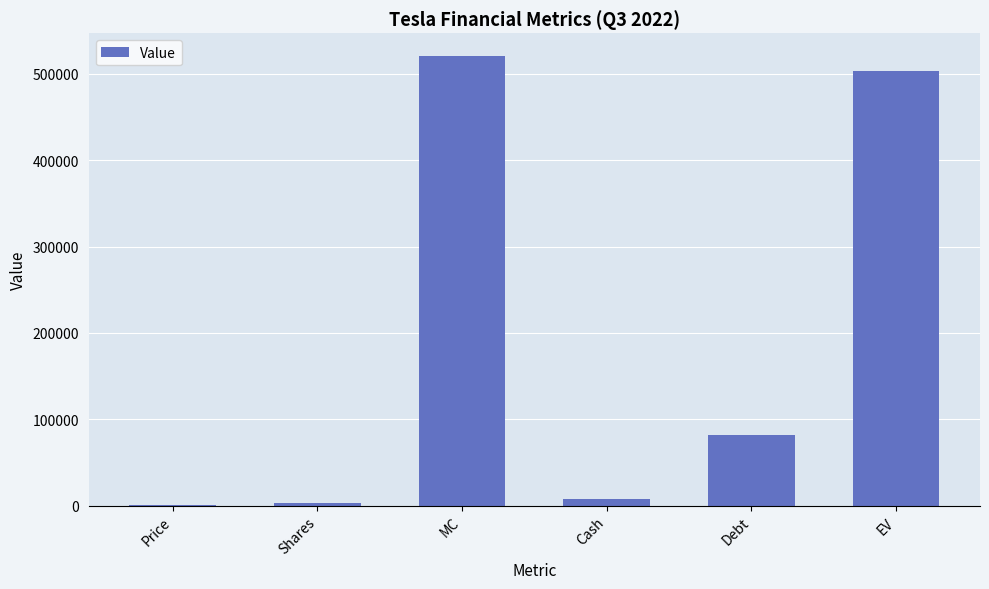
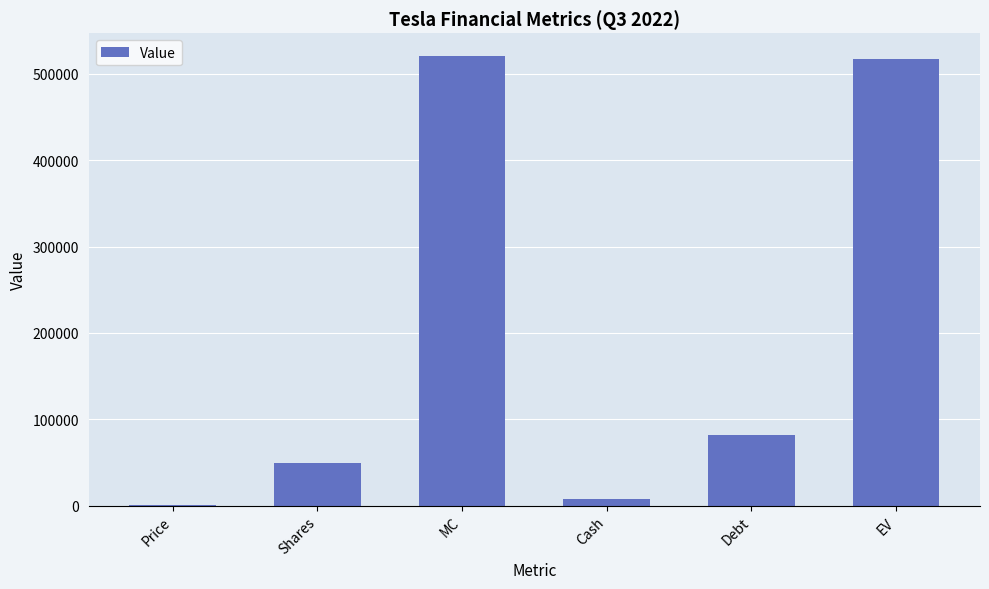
  {
-   "Shares": 0,
+   "Shares": 50000,
    "MC": 520000,
    "Cash": 10000,
    "Debt": 80000,
-   "EV": 500000
+   "EV": 520000
  }
